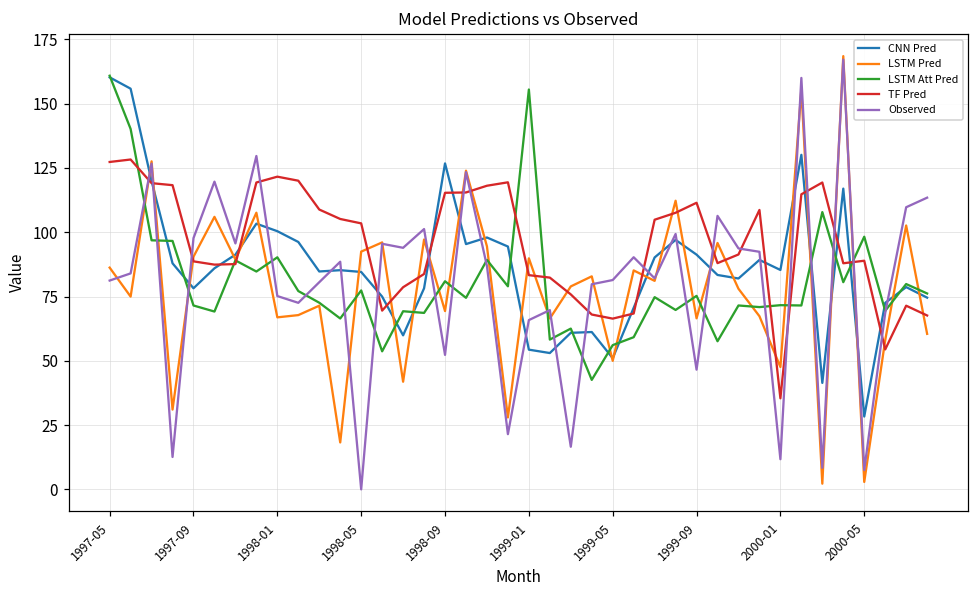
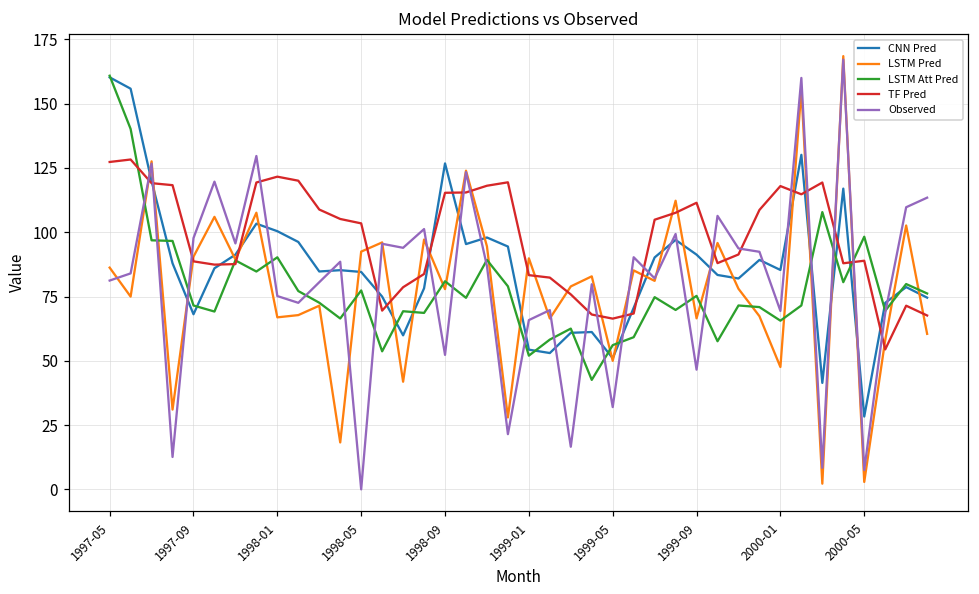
  {
    "CNN Pred": {
-     "1997-09": 78,
+     "1997-09": 68,
      "1998-01": 100,
      "1998-05": 85,
      "1998-09": 127,
      "1999-01": 54,
      "1999-09": 91,
      "2000-01": 85,
      "2000-05": 28
    },
    "LSTM Pred": {
      "1997-05": 86,
      "1997-09": 91,
      "1998-01": 67,
      "1998-05": 92,
-     "1998-09": 69,
+     "1998-09": 78,
      "1999-01": 90,
      "1999-09": 67,
      "2000-01": 48,
      "2000-05": 3
    },
    "LSTM Att Pred": {
      "1997-09": 72,
      "1998-01": 90,
      "1998-05": 77,
      "1998-09": 81,
-     "1999-01": 156,
+     "1999-01": 52,
      "1999-05": 56,
      "1999-09": 75,
-     "2000-01": 72,
+     "2000-01": 66,
      "2000-05": 98
    },
    "TF Pred": {
      "1997-05": 127,
      "1997-09": 89,
      "1998-01": 122,
      "1998-05": 103,
      "1998-09": 115,
      "1999-01": 83,
      "1999-05": 66,
      "1999-09": 111,
-     "2000-01": 35,
+     "2000-01": 118,
      "2000-05": 89
    },
    "Observed": {
      "1997-05": 81,
      "1997-09": 98,
      "1998-01": 75,
      "1998-05": 0,
      "1998-09": 52,
      "1999-01": 66,
-     "1999-05": 81,
+     "1999-05": 32,
      "1999-09": 47,
-     "2000-01": 12,
+     "2000-01": 69,
      "2000-05": 8
    }
  }
